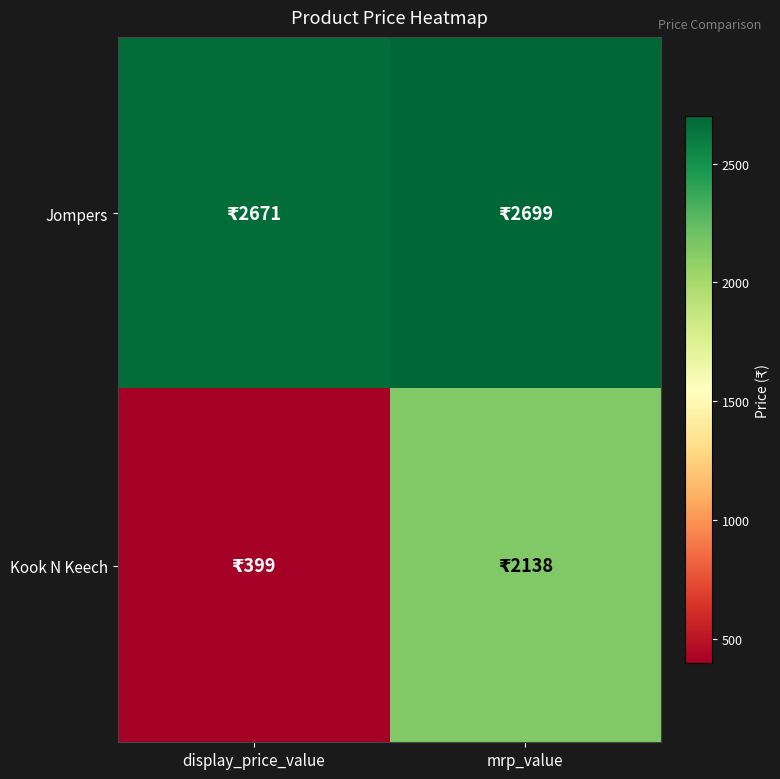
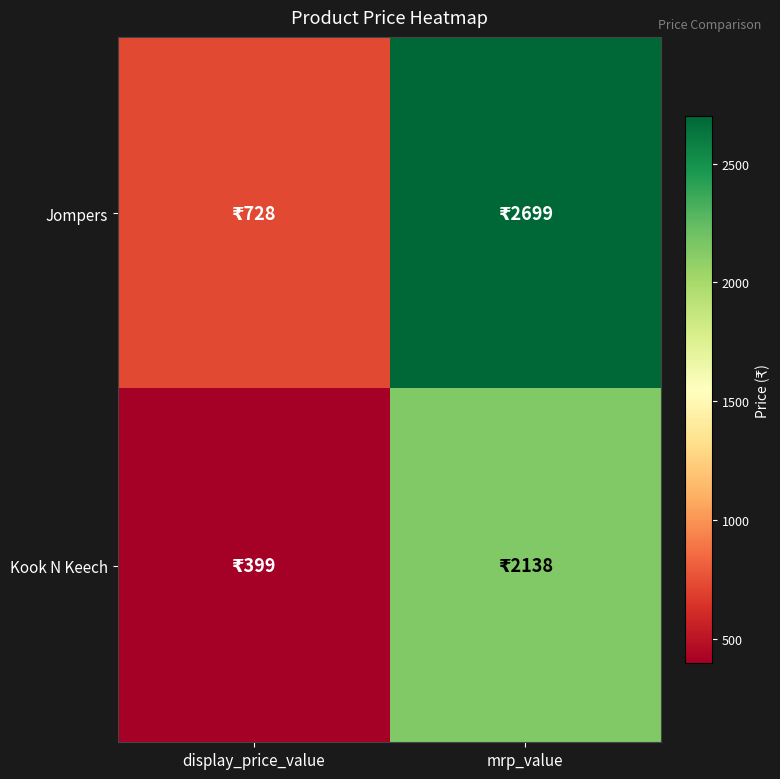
  {
    "Jompers": {
-     "display_price_value": 2671,
+     "display_price_value": 728,
      "mrp_value": 2699
    },
    "Kook N Keech": {
      "display_price_value": 399,
      "mrp_value": 2138
    }
  }
